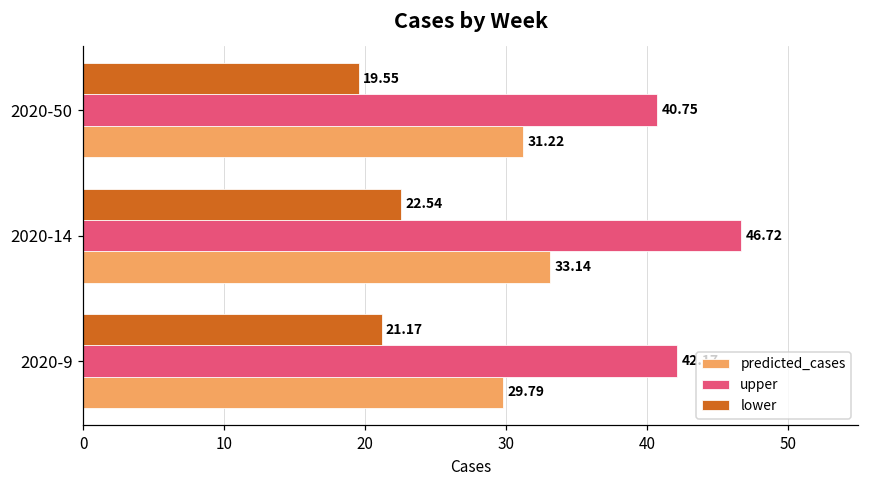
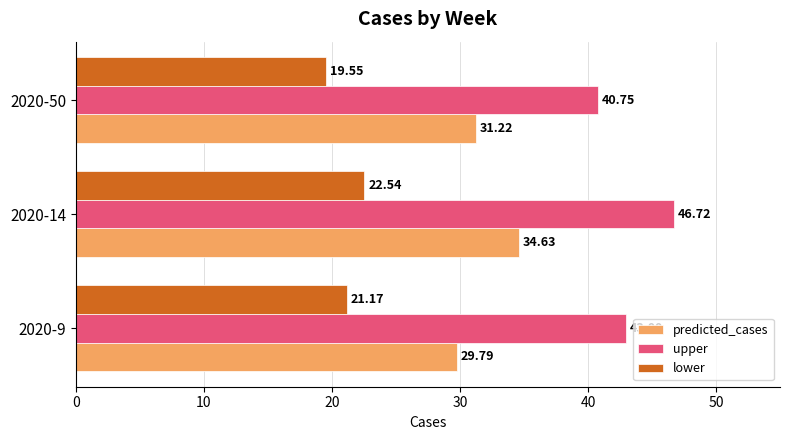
  {
    "predicted_cases": {
      "2020-50": 31.22,
-     "2020-14": 33.14,
+     "2020-14": 34.63,
      "2020-9": 29.79
    },
    "upper": {
-     "2020-9": 42.2
+     "2020-9": 43.0
    },
    "lower": {
      "2020-50": 19.55,
      "2020-14": 22.54,
      "2020-9": 21.17
    }
  }
